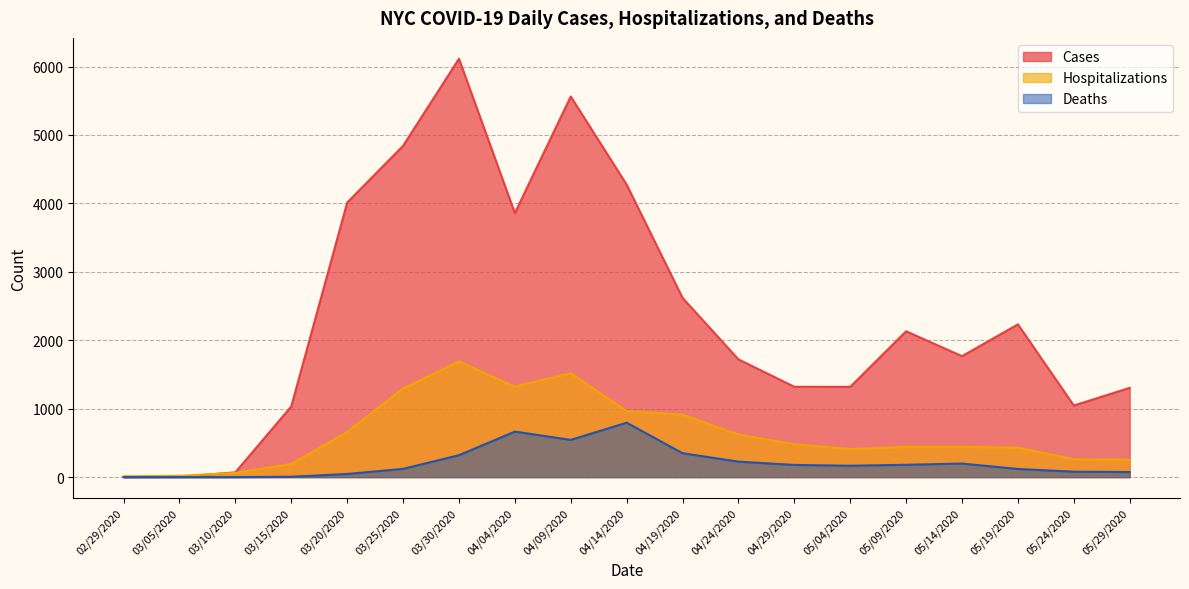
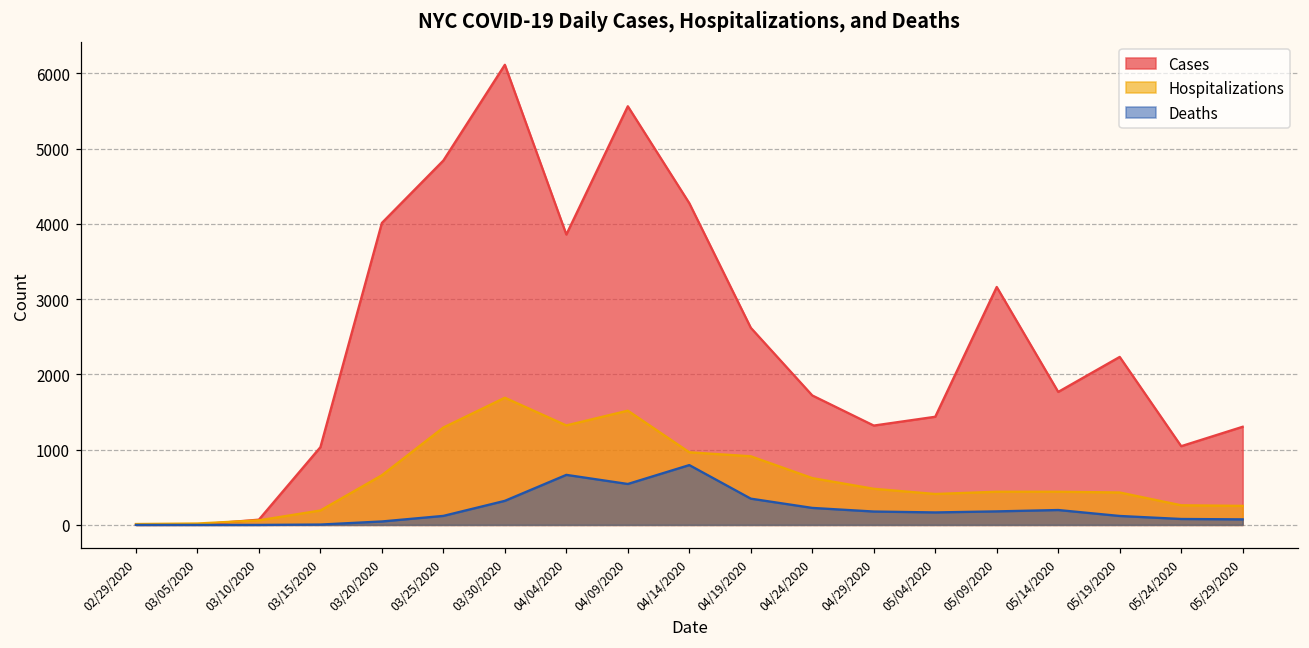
  {
    "Cases": {
      "03/15/2020": 1000,
      "03/20/2020": 4000,
      "03/25/2020": 4800,
      "03/30/2020": 6100,
      "04/04/2020": 3900,
      "04/09/2020": 5600,
      "04/14/2020": 4300,
      "04/19/2020": 2600,
      "04/24/2020": 1700,
      "04/29/2020": 1300,
-     "05/04/2020": 1300,
-     "05/09/2020": 2100,
+     "05/04/2020": 1400,
+     "05/09/2020": 3200,
      "05/14/2020": 1800,
      "05/19/2020": 2200,
      "05/24/2020": 1000,
      "05/29/2020": 1300
    },
    "Hospitalizations": {
      "03/15/2020": 200,
      "03/20/2020": 700,
      "03/25/2020": 1300,
      "03/30/2020": 1700,
      "04/04/2020": 1300,
      "04/09/2020": 1500,
      "04/14/2020": 1000,
      "04/19/2020": 900,
      "04/24/2020": 600,
      "04/29/2020": 500,
      "05/04/2020": 400,
      "05/09/2020": 400,
      "05/14/2020": 400,
      "05/19/2020": 400,
      "05/24/2020": 300,
      "05/29/2020": 300
    },
    "Deaths": {
      "03/10/2020": 0,
      "03/15/2020": 0,
      "03/20/2020": 0,
      "03/25/2020": 100,
      "03/30/2020": 300,
      "04/04/2020": 700,
      "04/09/2020": 500,
      "04/14/2020": 800,
      "04/19/2020": 300,
      "04/24/2020": 200,
      "04/29/2020": 200,
      "05/04/2020": 200,
      "05/09/2020": 200,
      "05/14/2020": 200,
      "05/19/2020": 100,
      "05/24/2020": 100,
      "05/29/2020": 100
    }
  }
